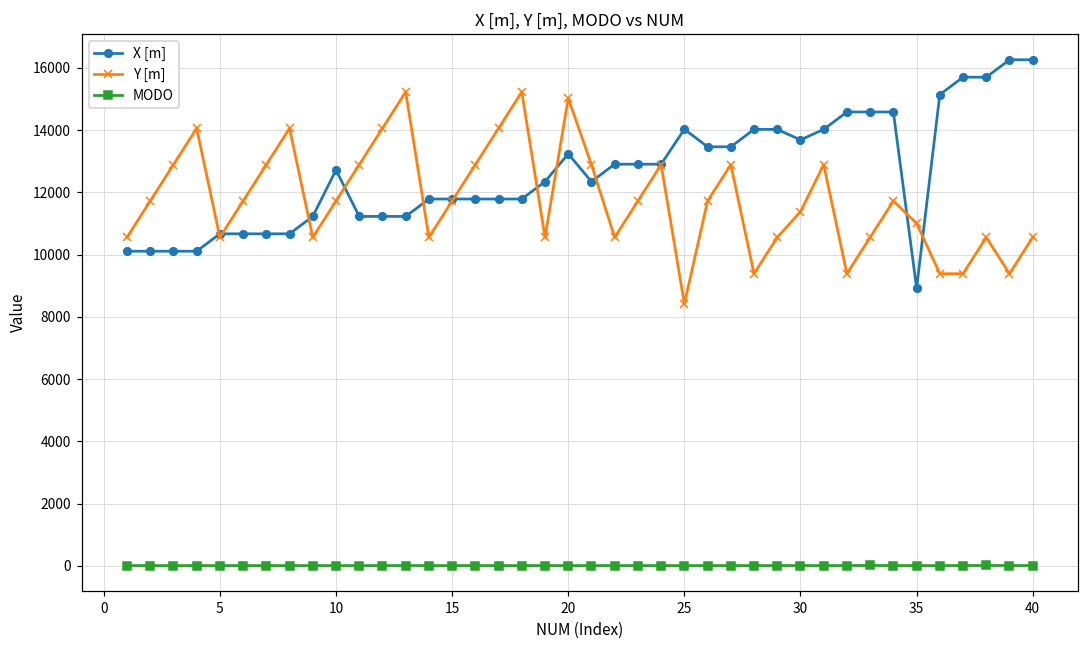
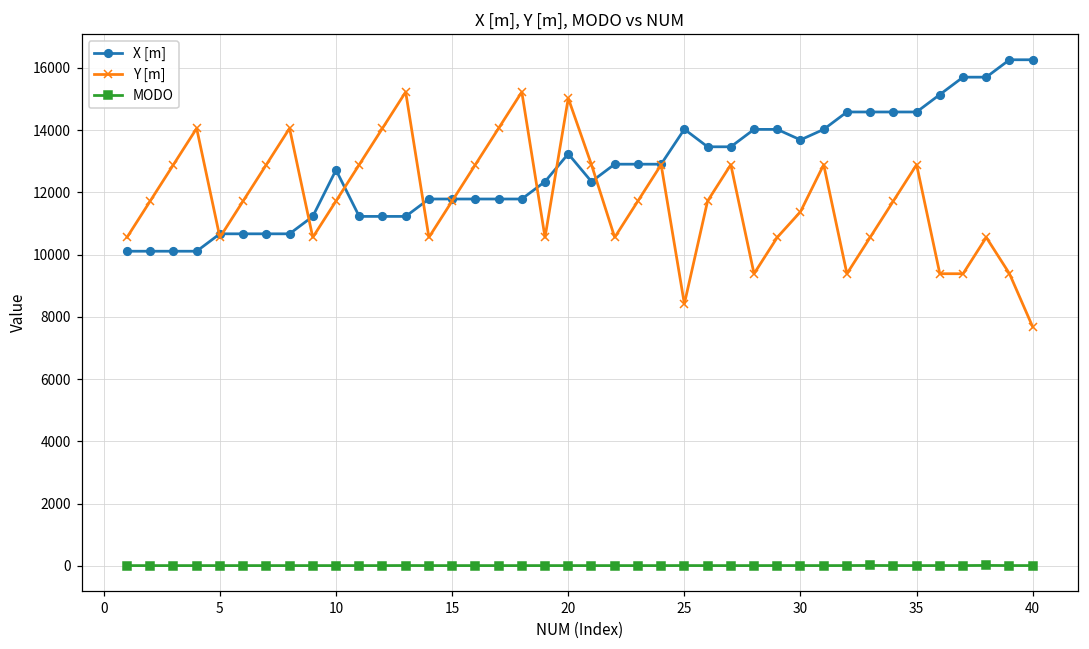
  {
    "X [m]": {
      "5": 10700,
      "10": 12700,
      "20": 13200,
      "25": 14000,
      "30": 13700,
-     "35": 8900,
+     "35": 14600,
      "40": 16300
    },
    "Y [m]": {
      "5": 10600,
      "10": 11700,
      "20": 15000,
      "25": 8400,
      "30": 11400,
-     "35": 11000,
-     "40": 10600
+     "35": 12900,
+     "40": 7700
    },
    "MODO": {
      "5": 0,
      "10": 0,
      "15": 0,
      "20": 0,
      "25": 0,
      "30": 0,
      "35": 0,
      "40": 0
    }
  }
